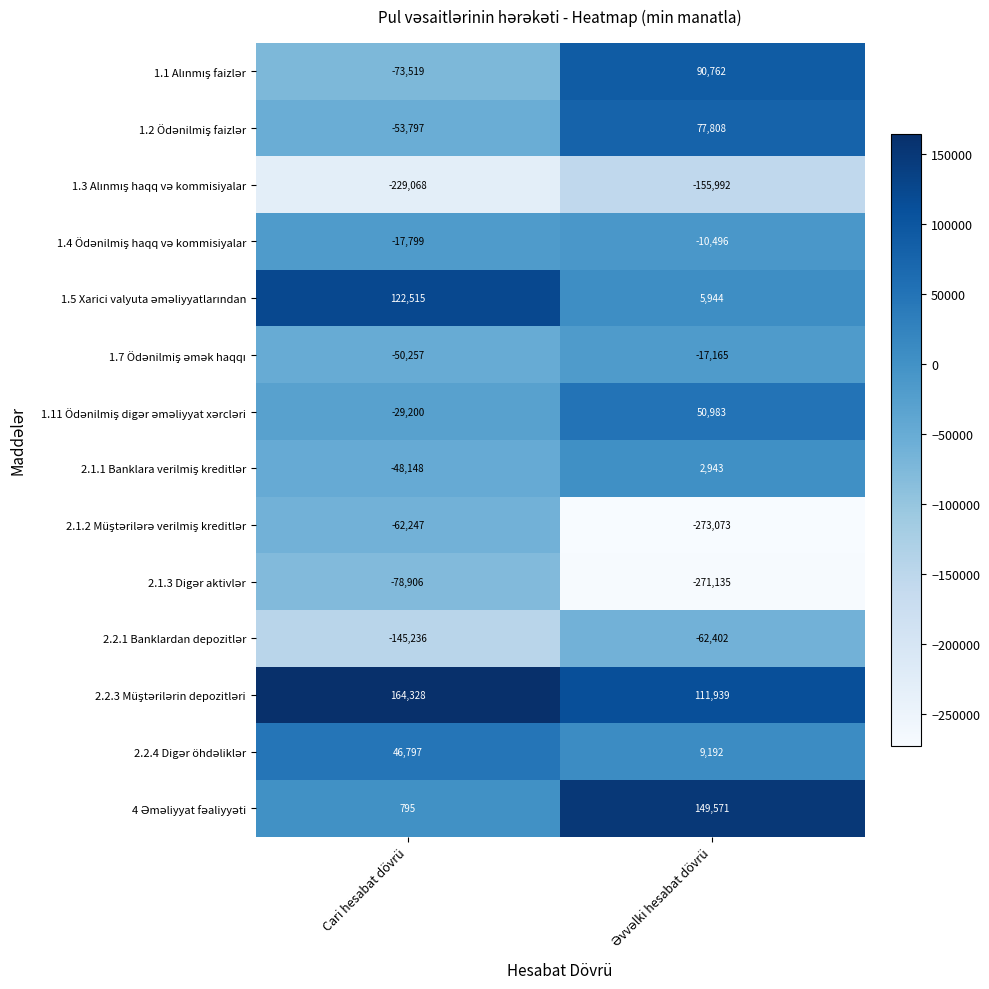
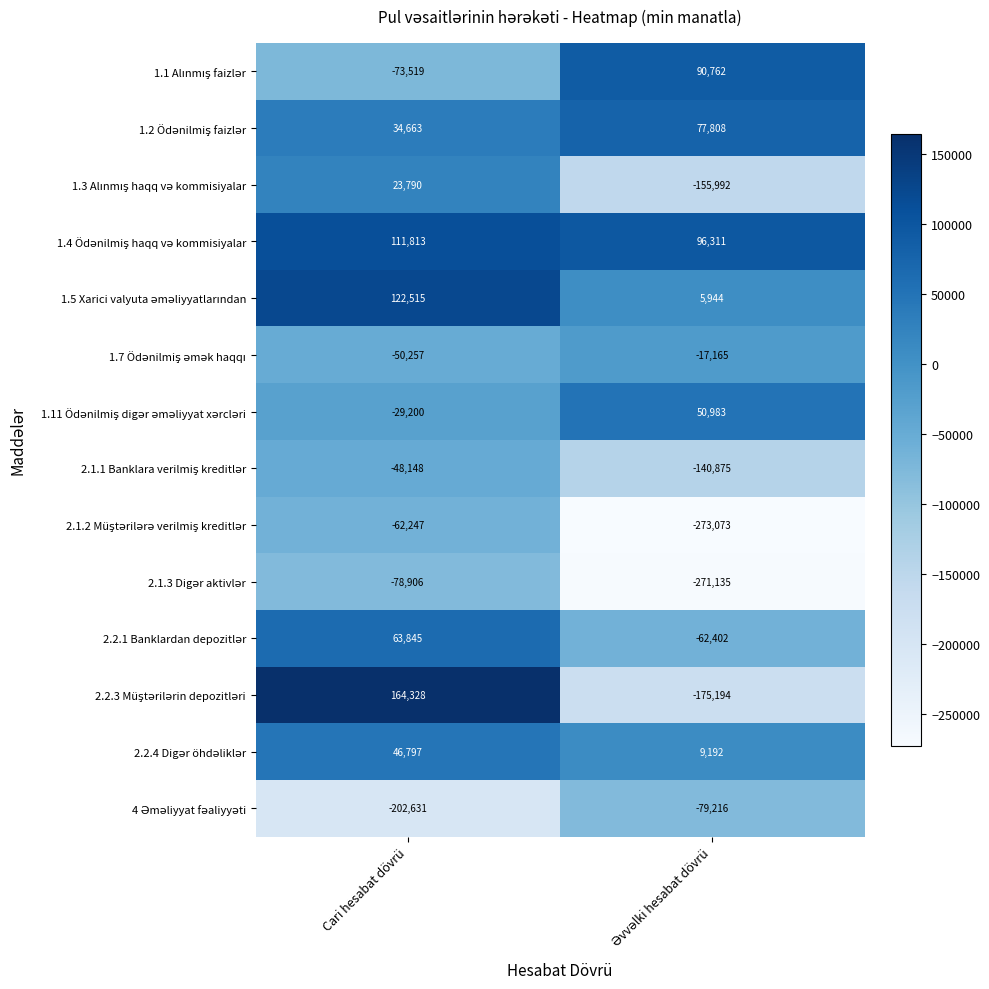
  {
    "1.1 Alınmış faizlər": {
      "Cari hesabat dövrü": "-73,519",
      "Əvvəlki hesabat dövrü": "90,762"
    },
    "1.2 Ödənilmiş faizlər": {
-     "Cari hesabat dövrü": "-53,797",
+     "Cari hesabat dövrü": "34,663",
      "Əvvəlki hesabat dövrü": "77,808"
    },
    "1.3 Alınmış haqq və kommisiyalar": {
-     "Cari hesabat dövrü": "-229,068",
+     "Cari hesabat dövrü": "23,790",
      "Əvvəlki hesabat dövrü": "-155,992"
    },
    "1.4 Ödənilmiş haqq və kommisiyalar": {
-     "Cari hesabat dövrü": "-17,799",
-     "Əvvəlki hesabat dövrü": "-10,496"
+     "Cari hesabat dövrü": "111,813",
+     "Əvvəlki hesabat dövrü": "96,311"
    },
    "1.5 Xarici valyuta əməliyyatlarından": {
      "Cari hesabat dövrü": "122,515",
      "Əvvəlki hesabat dövrü": "5,944"
    },
    "1.7 Ödənilmiş əmək haqqı": {
      "Cari hesabat dövrü": "-50,257",
      "Əvvəlki hesabat dövrü": "-17,165"
    },
    "1.11 Ödənilmiş digər əməliyyat xərcləri": {
      "Cari hesabat dövrü": "-29,200",
      "Əvvəlki hesabat dövrü": "50,983"
    },
    "2.1.1 Banklara verilmiş kreditlər": {
      "Cari hesabat dövrü": "-48,148",
-     "Əvvəlki hesabat dövrü": "2,943"
+     "Əvvəlki hesabat dövrü": "-140,875"
    },
    "2.1.2 Müştərilərə verilmiş kreditlər": {
      "Cari hesabat dövrü": "-62,247",
      "Əvvəlki hesabat dövrü": "-273,073"
    },
    "2.1.3 Digər aktivlər": {
      "Cari hesabat dövrü": "-78,906",
      "Əvvəlki hesabat dövrü": "-271,135"
    },
    "2.2.1 Banklardan depozitlər": {
-     "Cari hesabat dövrü": "-145,236",
+     "Cari hesabat dövrü": "63,845",
      "Əvvəlki hesabat dövrü": "-62,402"
    },
    "2.2.3 Müştərilərin depozitləri": {
      "Cari hesabat dövrü": "164,328",
-     "Əvvəlki hesabat dövrü": "111,939"
+     "Əvvəlki hesabat dövrü": "-175,194"
    },
    "2.2.4 Digər öhdəliklər": {
      "Cari hesabat dövrü": "46,797",
      "Əvvəlki hesabat dövrü": "9,192"
    },
    "4 Əməliyyat fəaliyyəti": {
-     "Cari hesabat dövrü": "795",
-     "Əvvəlki hesabat dövrü": "149,571"
+     "Cari hesabat dövrü": "-202,631",
+     "Əvvəlki hesabat dövrü": "-79,216"
    }
  }
